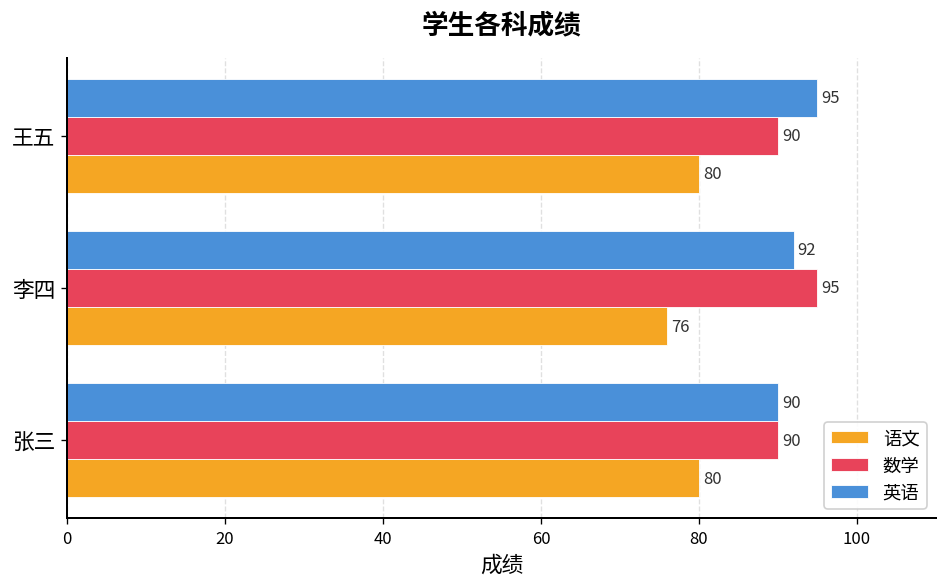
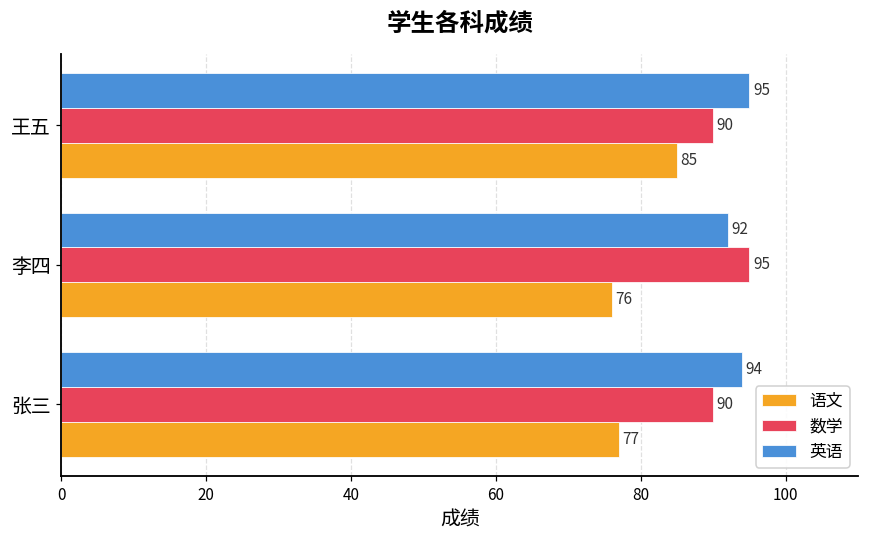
  {
    "语文": {
-     "王五": 80,
+     "王五": 85,
      "李四": 76,
-     "张三": 80
+     "张三": 77
    },
    "数学": {
      "王五": 90,
      "李四": 95,
      "张三": 90
    },
    "英语": {
      "王五": 95,
      "李四": 92,
-     "张三": 90
+     "张三": 94
    }
  }
